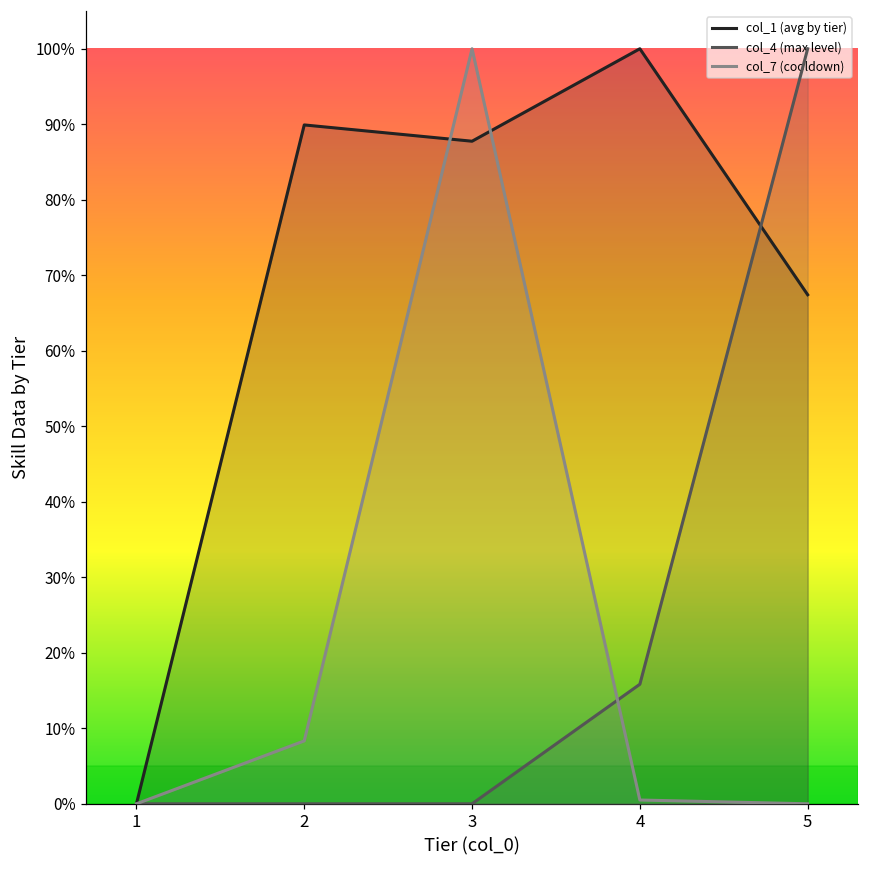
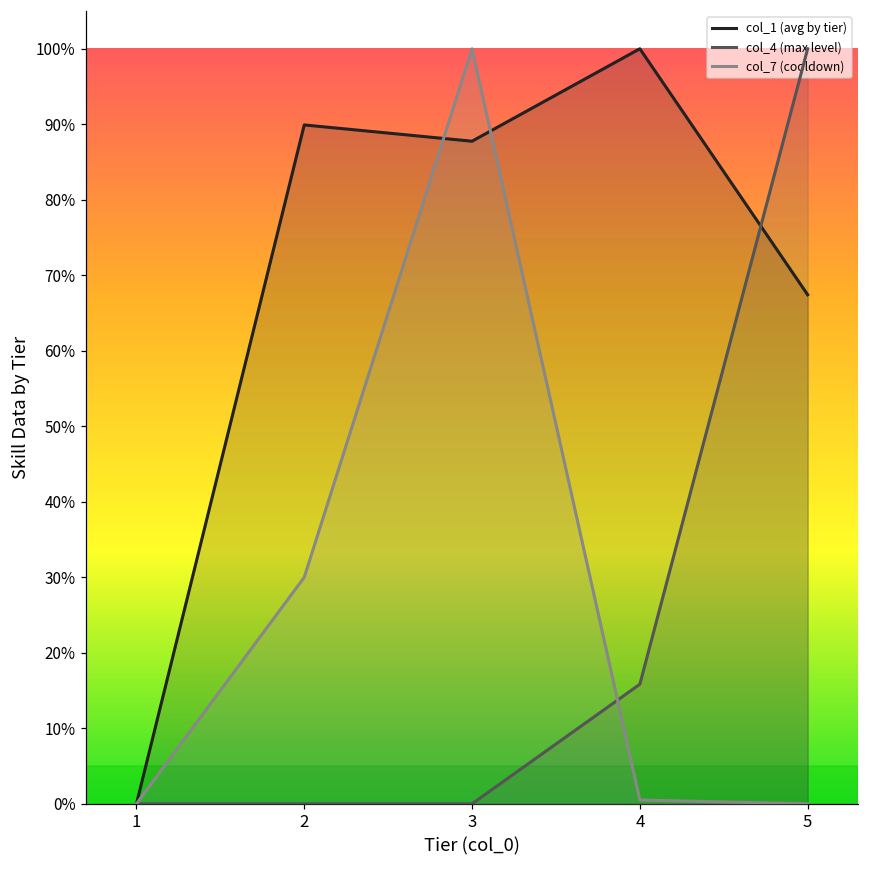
  {
    "col_1 (avg by tier)": {
      "2": "90%",
      "3": "88%",
      "4": "100%",
      "5": "67%"
    },
    "col_4 (max level)": {
      "2": "0%",
      "3": "0%",
      "4": "16%"
    },
    "col_7 (cooldown)": {
-     "2": "8%",
+     "2": "30%",
      "3": "100%",
      "4": "1%",
      "5": "0%"
    }
  }
